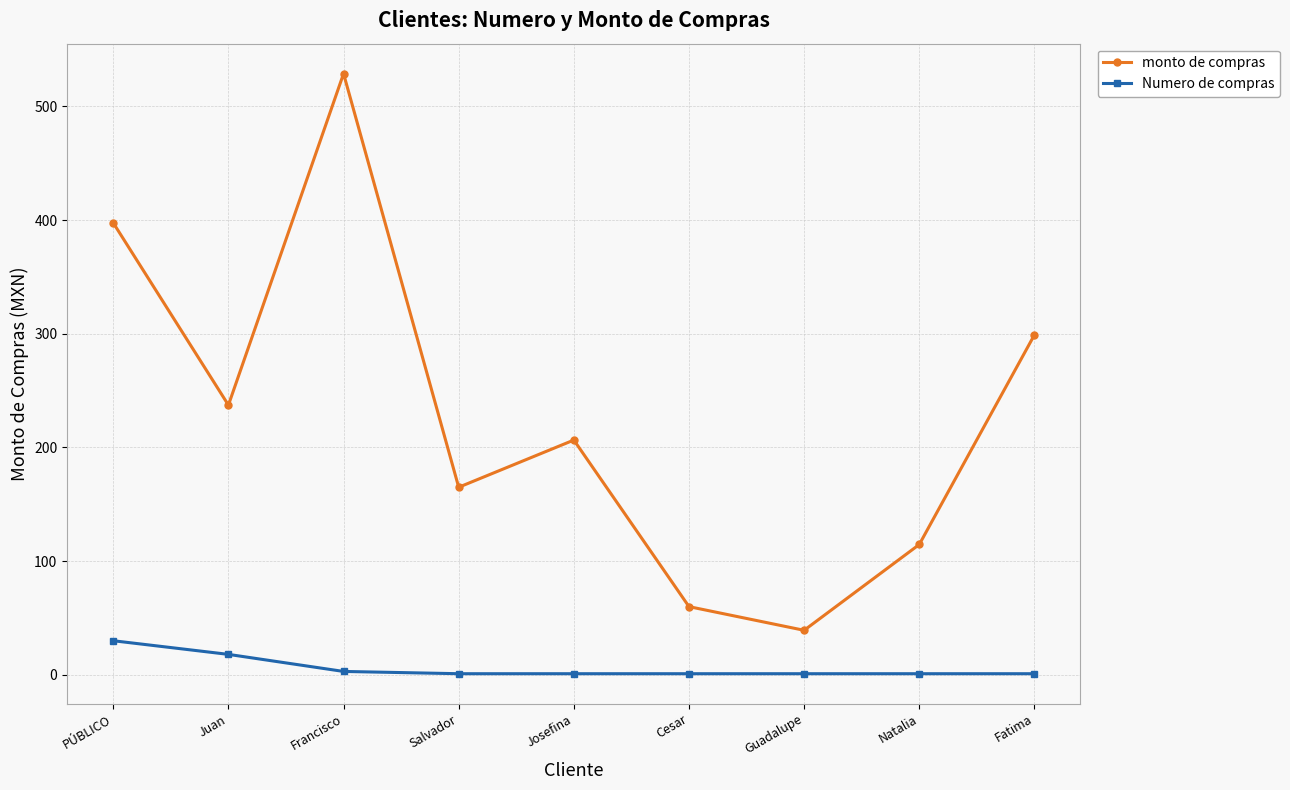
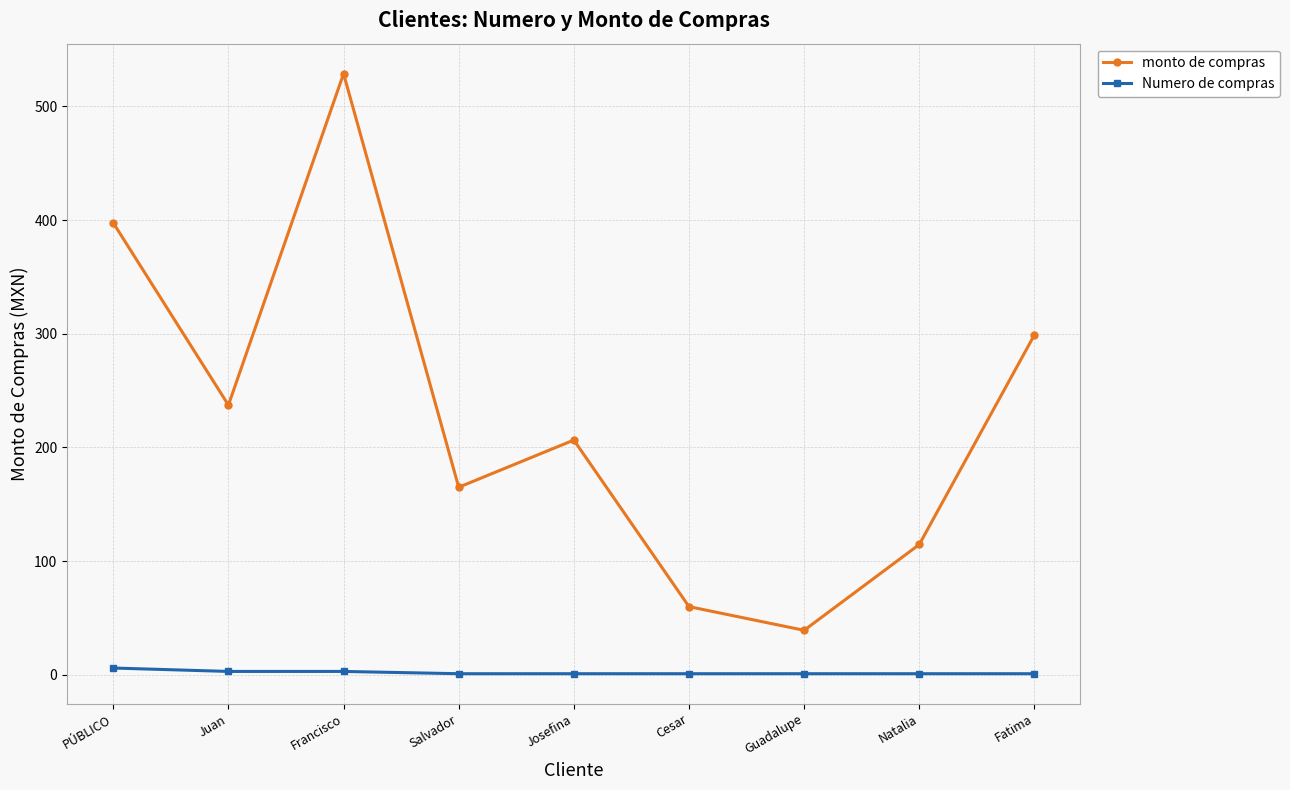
  {
    "monto de compras": {
      "PÚBLICO": 398,
      "Juan": 237,
      "Francisco": 529,
      "Salvador": 165,
      "Josefina": 207,
      "Cesar": 60,
      "Guadalupe": 39,
      "Natalia": 115,
      "Fatima": 299
    },
    "Numero de compras": {
-     "PÚBLICO": 30,
-     "Juan": 18,
+     "PÚBLICO": 6,
+     "Juan": 3,
      "Francisco": 3,
      "Salvador": 1,
      "Josefina": 1,
      "Cesar": 1,
      "Guadalupe": 1,
      "Natalia": 1,
      "Fatima": 1
    }
  }
